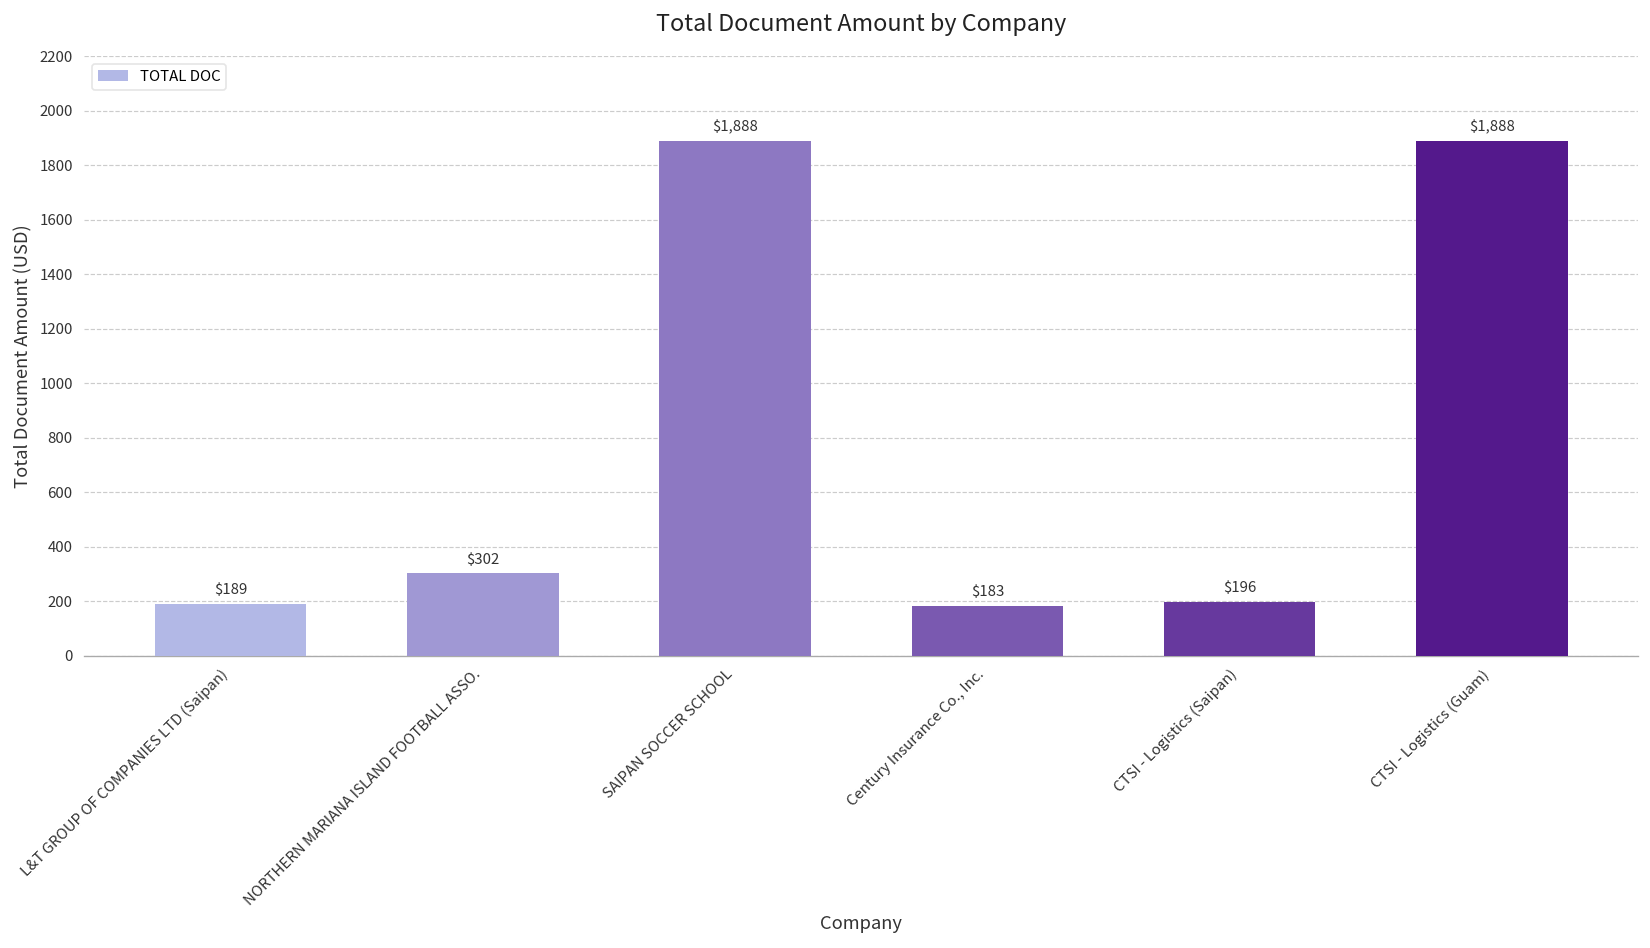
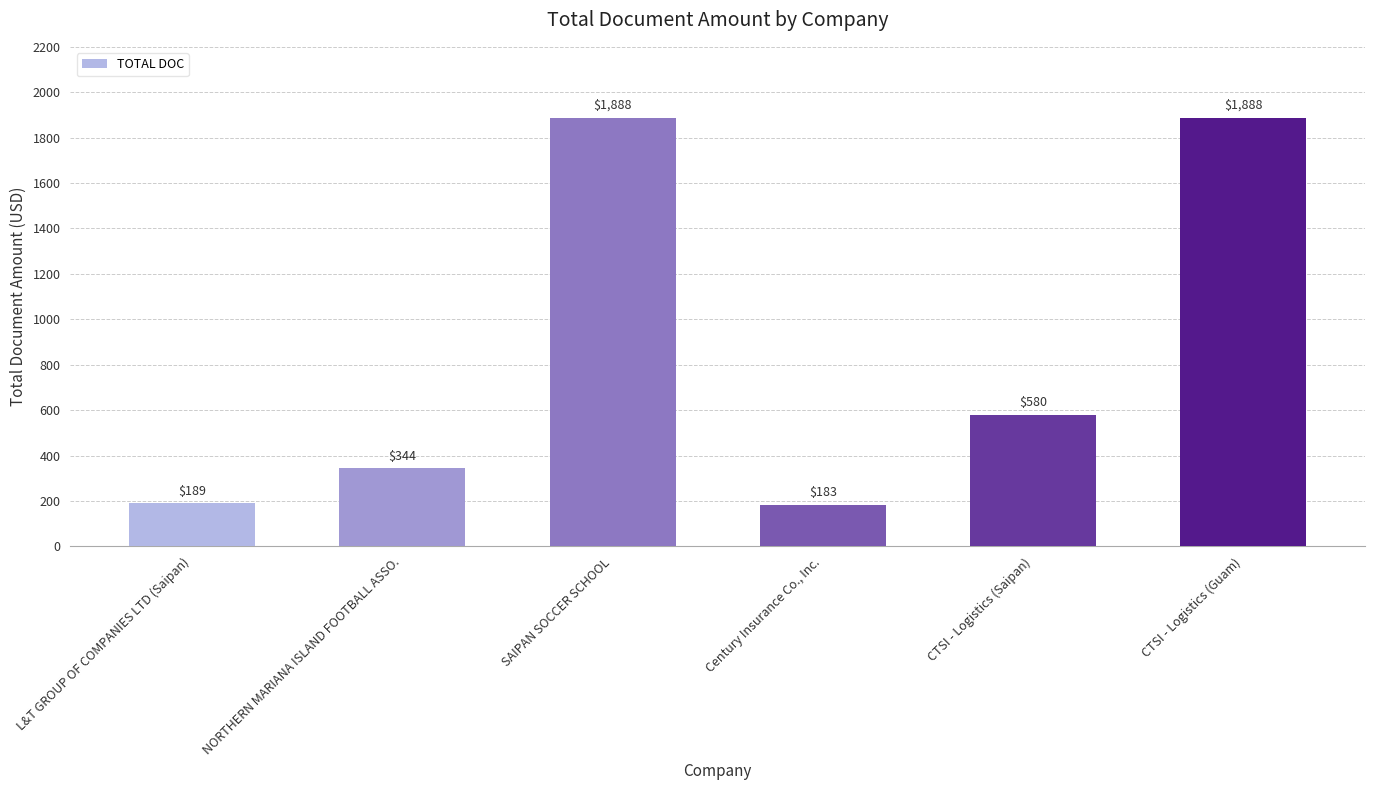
  {
    "L&T GROUP OF COMPANIES LTD (Saipan)": "$189",
-   "NORTHERN MARIANA ISLAND FOOTBALL ASSO.": "$302",
+   "NORTHERN MARIANA ISLAND FOOTBALL ASSO.": "$344",
    "SAIPAN SOCCER SCHOOL": "$1,888",
    "Century Insurance Co., Inc.": "$183",
-   "CTSI - Logistics (Saipan)": "$196",
+   "CTSI - Logistics (Saipan)": "$580",
    "CTSI - Logistics (Guam)": "$1,888"
  }
